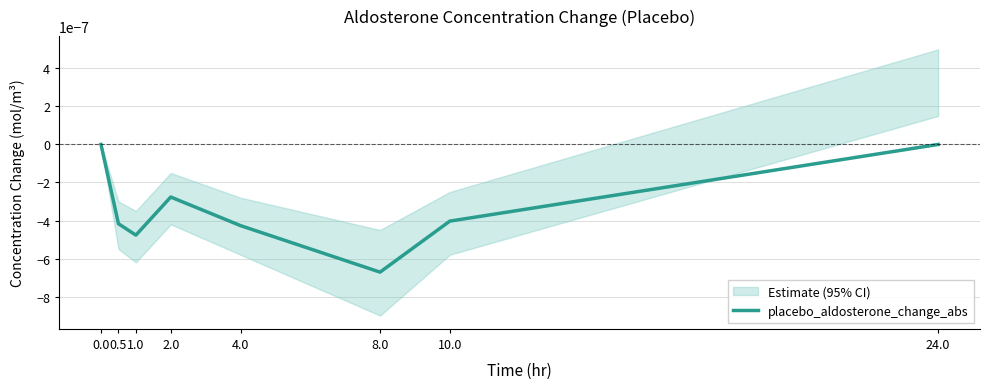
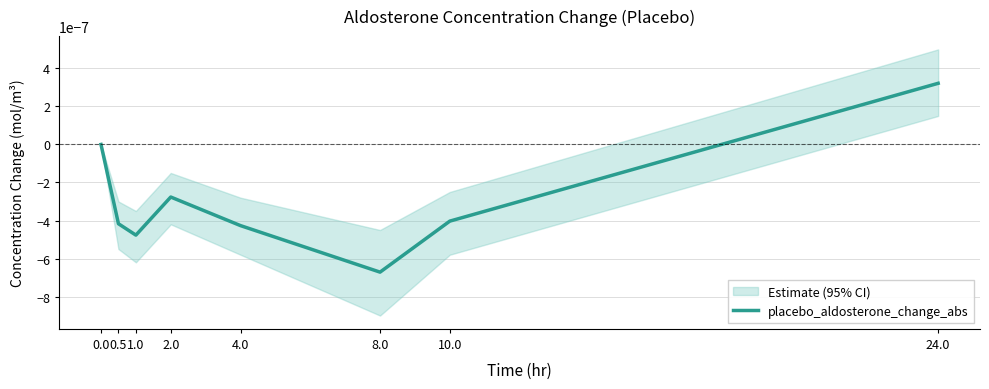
  {
    "placebo_aldosterone_change_abs": {
      "0.5": -0.00000042,
      "1.0": -0.00000048,
      "2.0": -0.00000028,
      "4.0": -0.00000043,
      "8.0": -0.00000067,
      "10.0": -0.0000004,
-     "24.0": 0.0000000
+     "24.0": 0.0000003
    }
  }
